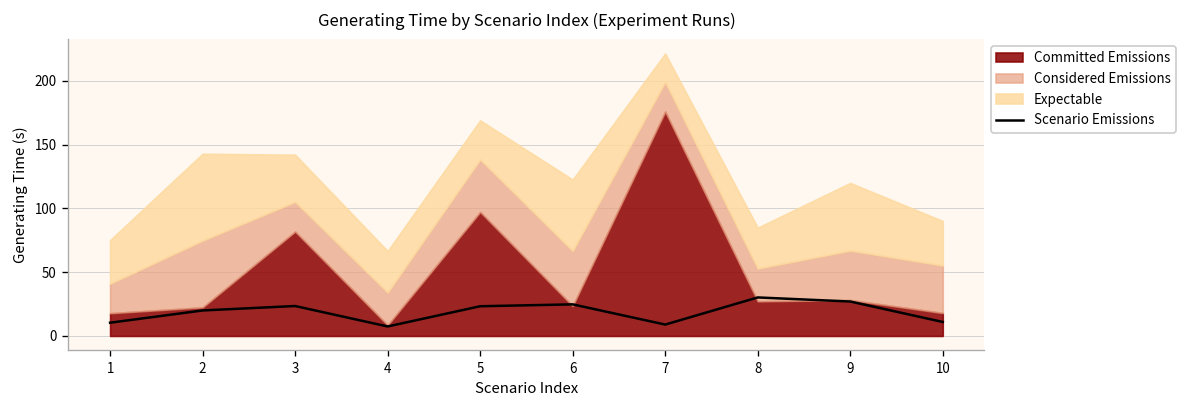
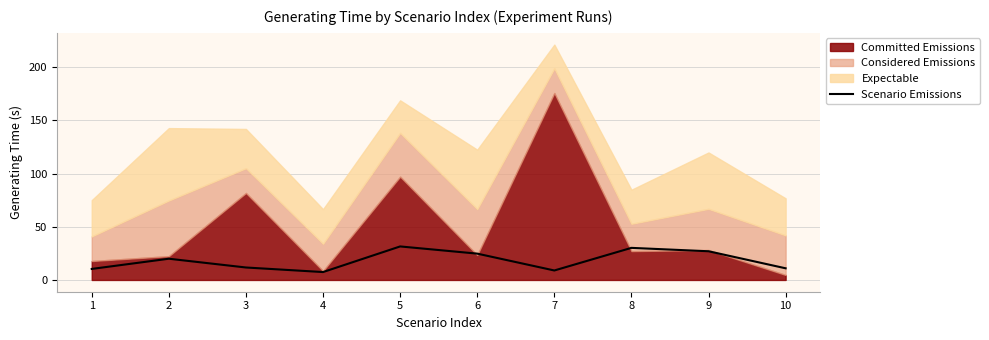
  {
    "Scenario Emissions": {
      "1": 10,
-     "3": 23,
-     "5": 23,
+     "3": 12,
+     "5": 32,
      "7": 9,
      "8": 30,
      "10": 11
    },
    "Committed Emissions": {
      "1": 18,
      "3": 82,
      "5": 97,
      "7": 176,
      "8": 27,
-     "10": 18
+     "10": 5
    }
  }
